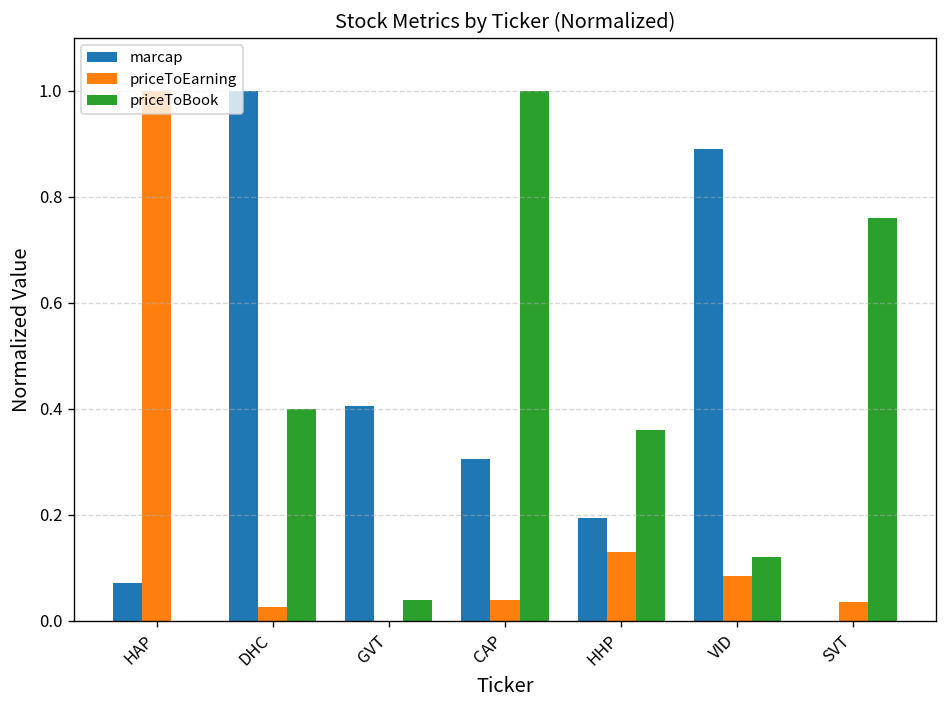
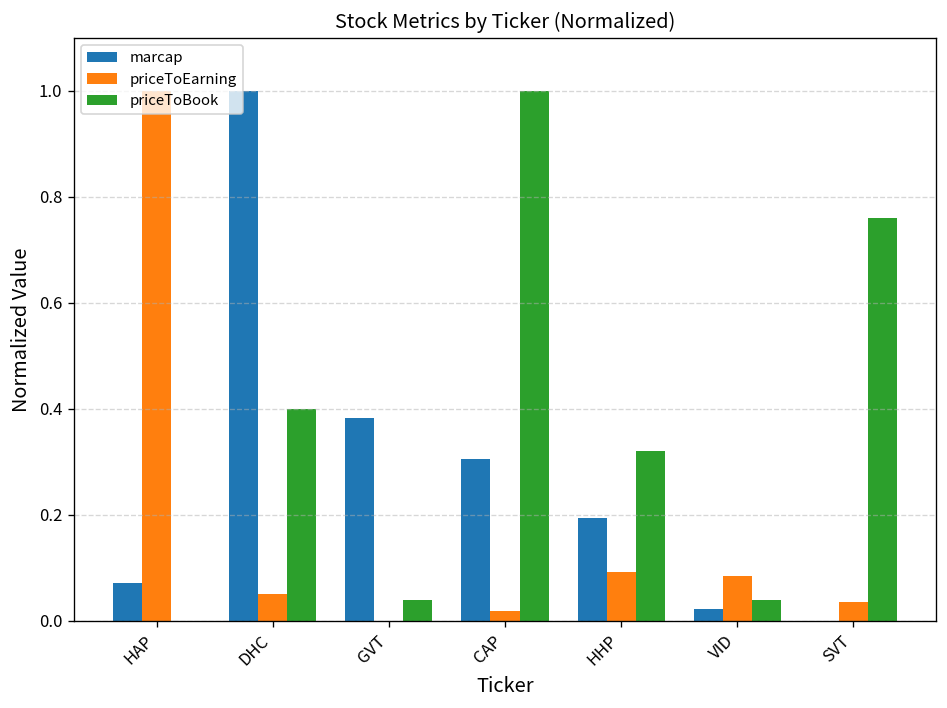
  {
    "marcap": {
      "HAP": 0.07,
      "DHC": 1.00,
-     "GVT": 0.41,
+     "GVT": 0.38,
      "CAP": 0.31,
      "HHP": 0.19,
-     "VID": 0.89,
+     "VID": 0.02,
      "SVT": 0.00
    },
    "priceToEarning": {
-     "DHC": 0.03,
+     "DHC": 0.05,
      "GVT": 0.00,
-     "CAP": 0.04,
-     "HHP": 0.13,
+     "CAP": 0.02,
+     "HHP": 0.09,
      "VID": 0.09,
      "SVT": 0.04
    },
    "priceToBook": {
      "HAP": 0.00,
      "DHC": 0.40,
      "GVT": 0.04,
      "CAP": 1.00,
-     "HHP": 0.36,
-     "VID": 0.12,
+     "HHP": 0.32,
+     "VID": 0.04,
      "SVT": 0.76
    }
  }
